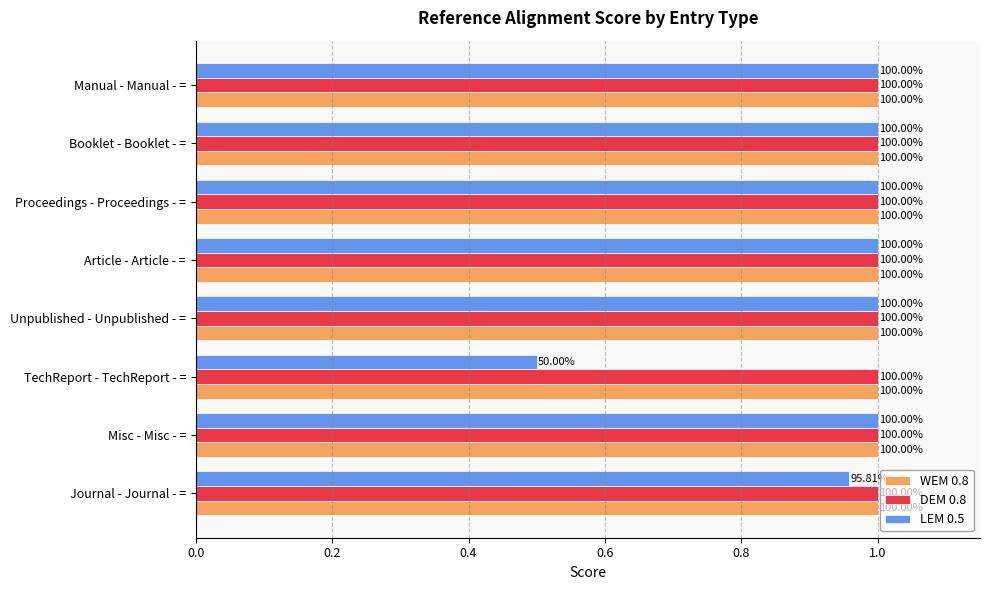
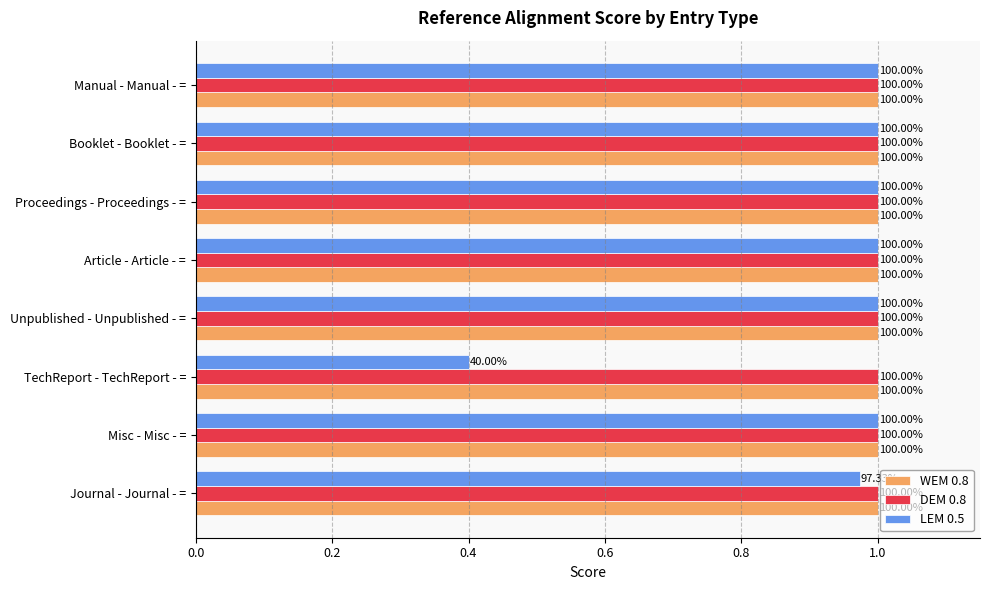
  {
    "WEM 0.8": {
      "Manual - Manual - =": "100.00%",
      "Booklet - Booklet - =": "100.00%",
      "Proceedings - Proceedings - =": "100.00%",
      "Article - Article - =": "100.00%",
      "Unpublished - Unpublished - =": "100.00%",
      "TechReport - TechReport - =": "100.00%",
      "Misc - Misc - =": "100.00%"
    },
    "DEM 0.8": {
      "Manual - Manual - =": "100.00%",
      "Booklet - Booklet - =": "100.00%",
      "Proceedings - Proceedings - =": "100.00%",
      "Article - Article - =": "100.00%",
      "Unpublished - Unpublished - =": "100.00%",
      "TechReport - TechReport - =": "100.00%",
      "Misc - Misc - =": "100.00%"
    },
    "LEM 0.5": {
      "Manual - Manual - =": "100.00%",
      "Booklet - Booklet - =": "100.00%",
      "Proceedings - Proceedings - =": "100.00%",
      "Article - Article - =": "100.00%",
      "Unpublished - Unpublished - =": "100.00%",
-     "TechReport - TechReport - =": "50.00%",
+     "TechReport - TechReport - =": "40.00%",
      "Misc - Misc - =": "100.00%",
-     "Journal - Journal - =": "0.96"
+     "Journal - Journal - =": "0.97"
    }
  }
